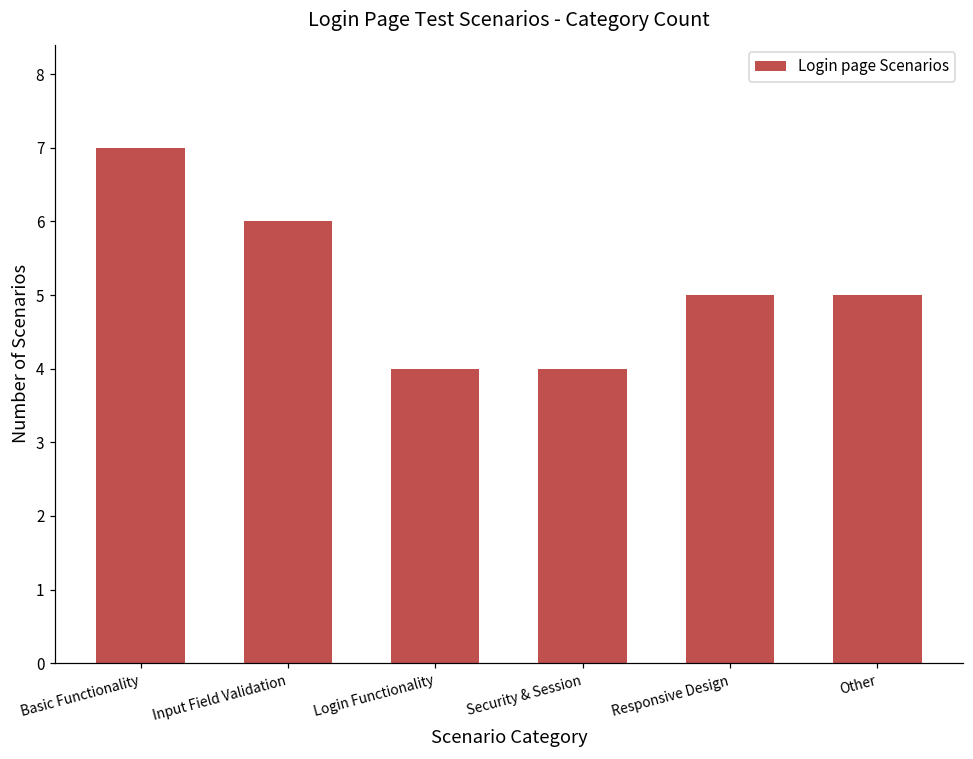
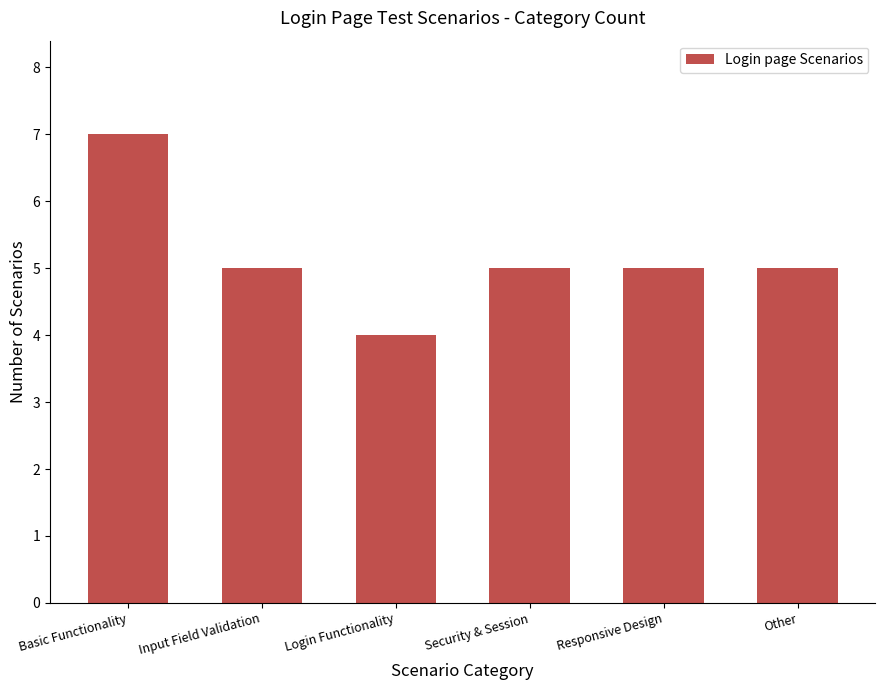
  {
    "Basic Functionality": 7,
-   "Input Field Validation": 6,
+   "Input Field Validation": 5,
    "Login Functionality": 4,
-   "Security & Session": 4,
+   "Security & Session": 5,
    "Responsive Design": 5,
    "Other": 5
  }
